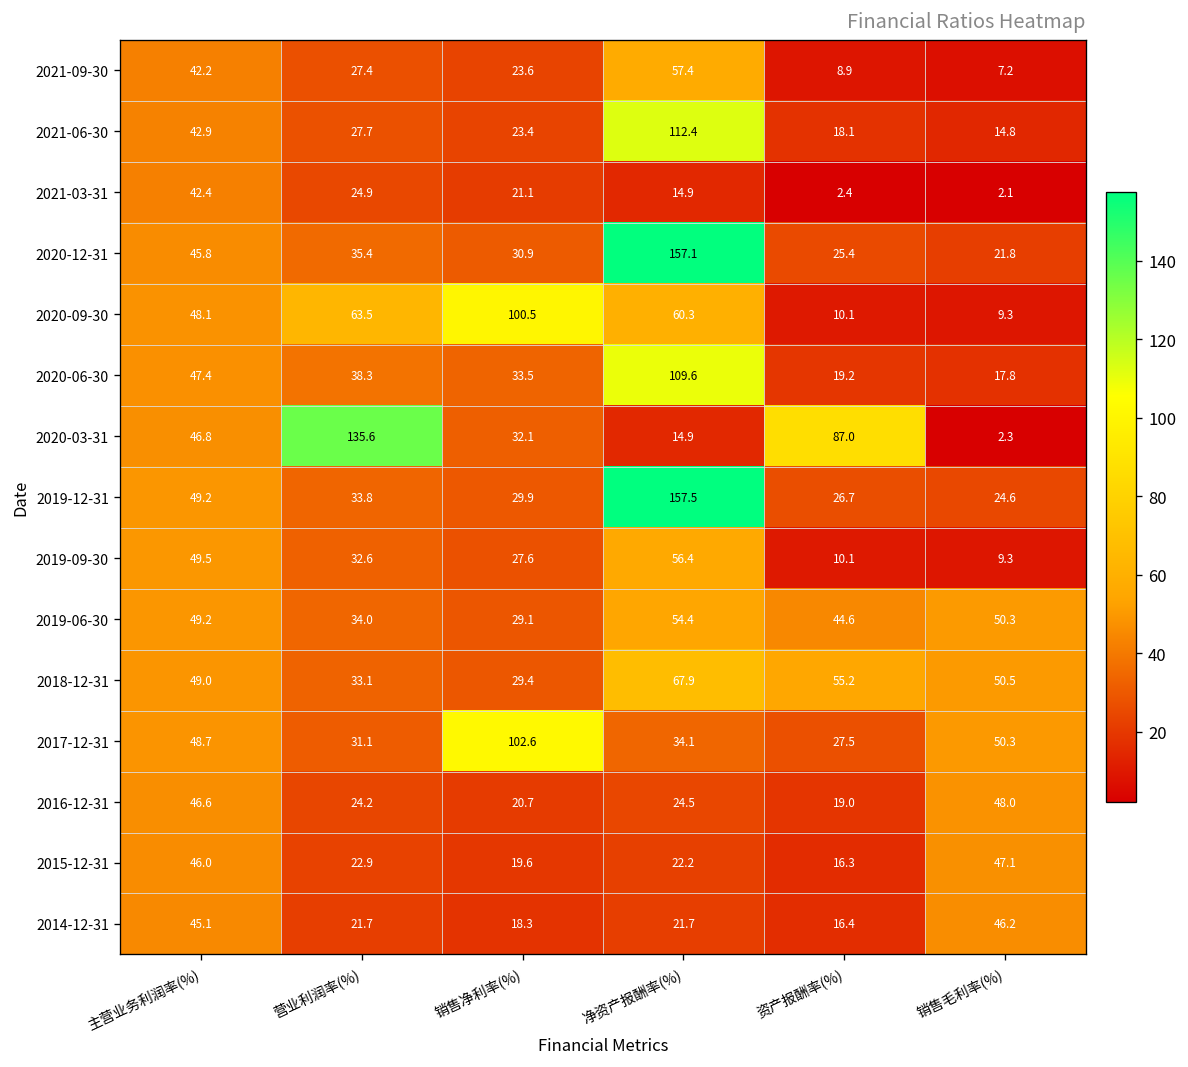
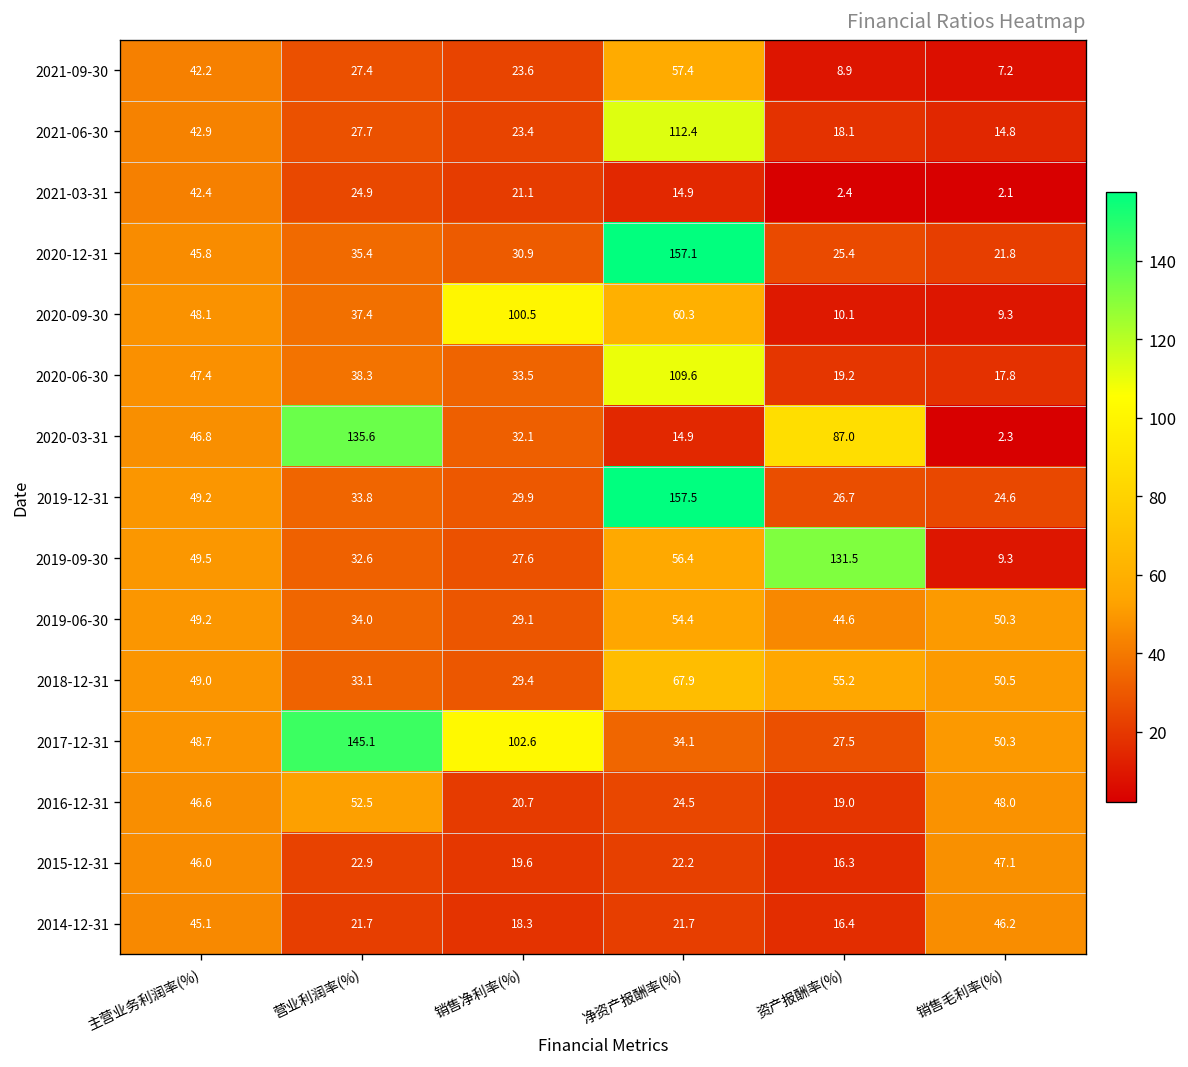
  {
    "2021-09-30": {
      "主营业务利润率(%)": 42.2,
      "营业利润率(%)": 27.4,
      "销售净利率(%)": 23.6,
      "净资产报酬率(%)": 57.4,
      "资产报酬率(%)": 8.9,
      "销售毛利率(%)": 7.2
    },
    "2021-06-30": {
      "主营业务利润率(%)": 42.9,
      "营业利润率(%)": 27.7,
      "销售净利率(%)": 23.4,
      "净资产报酬率(%)": 112.4,
      "资产报酬率(%)": 18.1,
      "销售毛利率(%)": 14.8
    },
    "2021-03-31": {
      "主营业务利润率(%)": 42.4,
      "营业利润率(%)": 24.9,
      "销售净利率(%)": 21.1,
      "净资产报酬率(%)": 14.9,
      "资产报酬率(%)": 2.4,
      "销售毛利率(%)": 2.1
    },
    "2020-12-31": {
      "主营业务利润率(%)": 45.8,
      "营业利润率(%)": 35.4,
      "销售净利率(%)": 30.9,
      "净资产报酬率(%)": 157.1,
      "资产报酬率(%)": 25.4,
      "销售毛利率(%)": 21.8
    },
    "2020-09-30": {
      "主营业务利润率(%)": 48.1,
-     "营业利润率(%)": 63.5,
+     "营业利润率(%)": 37.4,
      "销售净利率(%)": 100.5,
      "净资产报酬率(%)": 60.3,
      "资产报酬率(%)": 10.1,
      "销售毛利率(%)": 9.3
    },
    "2020-06-30": {
      "主营业务利润率(%)": 47.4,
      "营业利润率(%)": 38.3,
      "销售净利率(%)": 33.5,
      "净资产报酬率(%)": 109.6,
      "资产报酬率(%)": 19.2,
      "销售毛利率(%)": 17.8
    },
    "2020-03-31": {
      "主营业务利润率(%)": 46.8,
      "营业利润率(%)": 135.6,
      "销售净利率(%)": 32.1,
      "净资产报酬率(%)": 14.9,
      "资产报酬率(%)": 87.0,
      "销售毛利率(%)": 2.3
    },
    "2019-12-31": {
      "主营业务利润率(%)": 49.2,
      "营业利润率(%)": 33.8,
      "销售净利率(%)": 29.9,
      "净资产报酬率(%)": 157.5,
      "资产报酬率(%)": 26.7,
      "销售毛利率(%)": 24.6
    },
    "2019-09-30": {
      "主营业务利润率(%)": 49.5,
      "营业利润率(%)": 32.6,
      "销售净利率(%)": 27.6,
      "净资产报酬率(%)": 56.4,
-     "资产报酬率(%)": 10.1,
+     "资产报酬率(%)": 131.5,
      "销售毛利率(%)": 9.3
    },
    "2019-06-30": {
      "主营业务利润率(%)": 49.2,
      "营业利润率(%)": 34.0,
      "销售净利率(%)": 29.1,
      "净资产报酬率(%)": 54.4,
      "资产报酬率(%)": 44.6,
      "销售毛利率(%)": 50.3
    },
    "2018-12-31": {
      "主营业务利润率(%)": 49.0,
      "营业利润率(%)": 33.1,
      "销售净利率(%)": 29.4,
      "净资产报酬率(%)": 67.9,
      "资产报酬率(%)": 55.2,
      "销售毛利率(%)": 50.5
    },
    "2017-12-31": {
      "主营业务利润率(%)": 48.7,
-     "营业利润率(%)": 31.1,
+     "营业利润率(%)": 145.1,
      "销售净利率(%)": 102.6,
      "净资产报酬率(%)": 34.1,
      "资产报酬率(%)": 27.5,
      "销售毛利率(%)": 50.3
    },
    "2016-12-31": {
      "主营业务利润率(%)": 46.6,
-     "营业利润率(%)": 24.2,
+     "营业利润率(%)": 52.5,
      "销售净利率(%)": 20.7,
      "净资产报酬率(%)": 24.5,
      "资产报酬率(%)": 19.0,
      "销售毛利率(%)": 48.0
    },
    "2015-12-31": {
      "主营业务利润率(%)": 46.0,
      "营业利润率(%)": 22.9,
      "销售净利率(%)": 19.6,
      "净资产报酬率(%)": 22.2,
      "资产报酬率(%)": 16.3,
      "销售毛利率(%)": 47.1
    },
    "2014-12-31": {
      "主营业务利润率(%)": 45.1,
      "营业利润率(%)": 21.7,
      "销售净利率(%)": 18.3,
      "净资产报酬率(%)": 21.7,
      "资产报酬率(%)": 16.4,
      "销售毛利率(%)": 46.2
    }
  }
